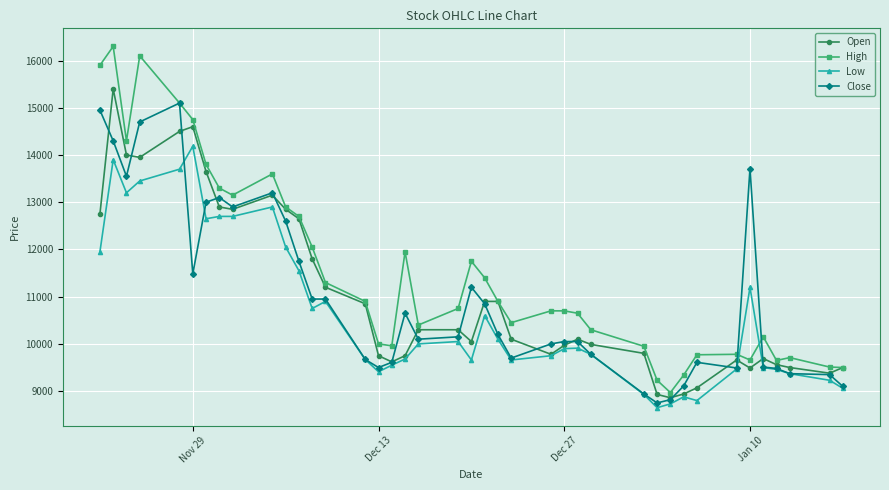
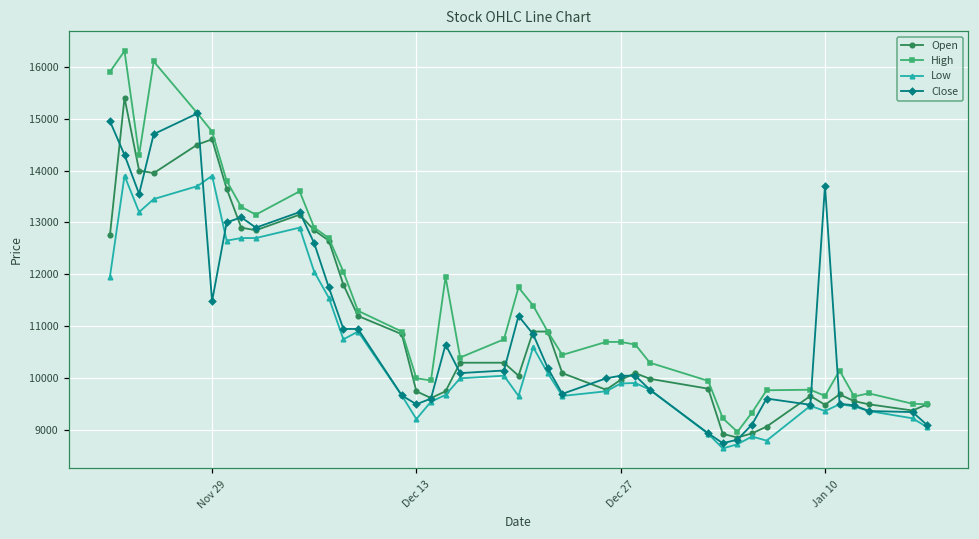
  {
    "Low": {
-     "Nov 29": 14200,
-     "Dec 13": 9400,
+     "Nov 29": 13900,
+     "Dec 13": 9200,
      "Dec 27": 9900,
-     "Jan 10": 11200
+     "Jan 10": 9400
    },
    "Close": {
      "Nov 29": 11500,
      "Dec 13": 9500,
      "Dec 27": 10100,
      "Jan 10": 13700
    }
  }
